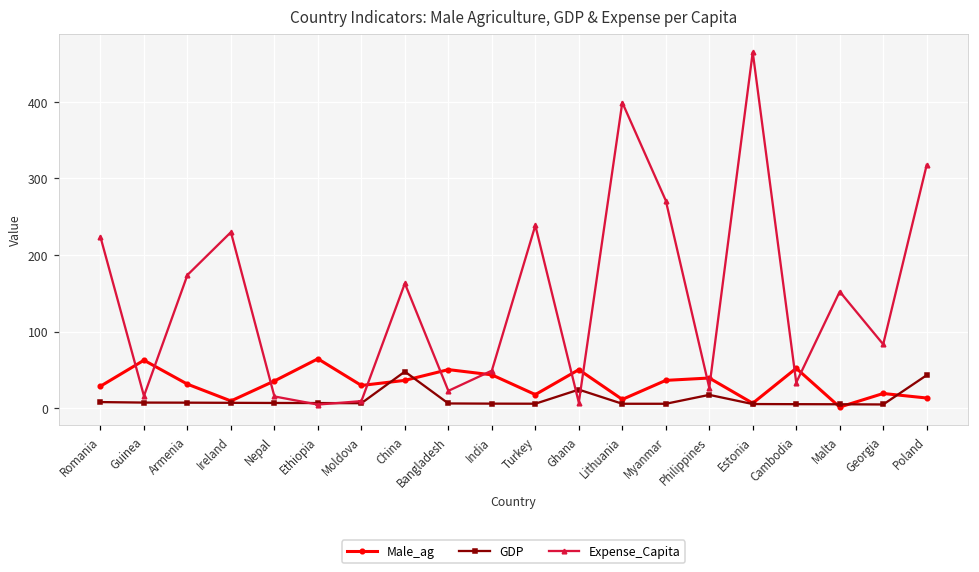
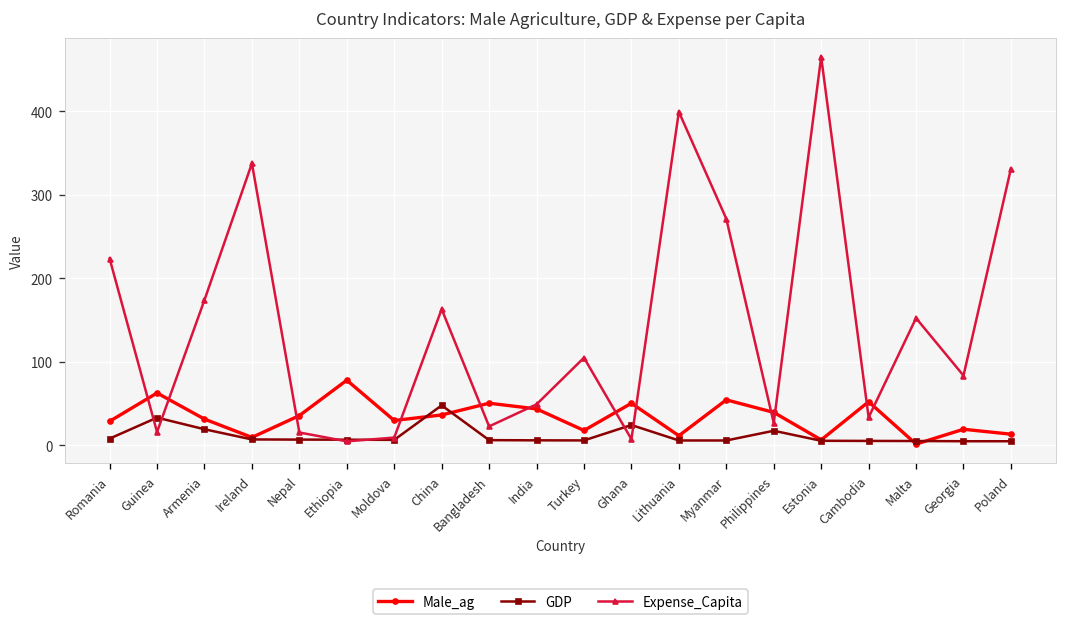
  {
    "Male_ag": {
      "Romania": 30,
      "Guinea": 60,
      "Armenia": 30,
      "Nepal": 40,
-     "Ethiopia": 60,
+     "Ethiopia": 80,
      "Moldova": 30,
      "China": 40,
      "Bangladesh": 50,
      "India": 40,
      "Turkey": 20,
      "Ghana": 50,
      "Lithuania": 10,
-     "Myanmar": 40,
+     "Myanmar": 50,
      "Philippines": 40,
      "Cambodia": 50,
      "Georgia": 20,
      "Poland": 10
    },
    "GDP": {
      "Romania": 10,
-     "Guinea": 10,
-     "Armenia": 10,
+     "Guinea": 30,
+     "Armenia": 20,
      "Nepal": 10,
      "China": 50,
      "Bangladesh": 10,
      "India": 10,
      "Turkey": 10,
      "Ghana": 20,
      "Lithuania": 10,
      "Myanmar": 10,
      "Philippines": 20,
      "Cambodia": 10,
      "Georgia": 0,
-     "Poland": 40
+     "Poland": 0
    },
    "Expense_Capita": {
      "Romania": 220,
      "Guinea": 20,
      "Armenia": 170,
-     "Ireland": 230,
+     "Ireland": 340,
      "Nepal": 20,
      "China": 160,
      "Bangladesh": 20,
      "India": 50,
-     "Turkey": 240,
+     "Turkey": 100,
      "Ghana": 10,
      "Lithuania": 400,
      "Myanmar": 270,
      "Philippines": 30,
      "Estonia": 460,
      "Cambodia": 30,
      "Malta": 150,
      "Georgia": 80,
-     "Poland": 320
+     "Poland": 330
    }
  }
